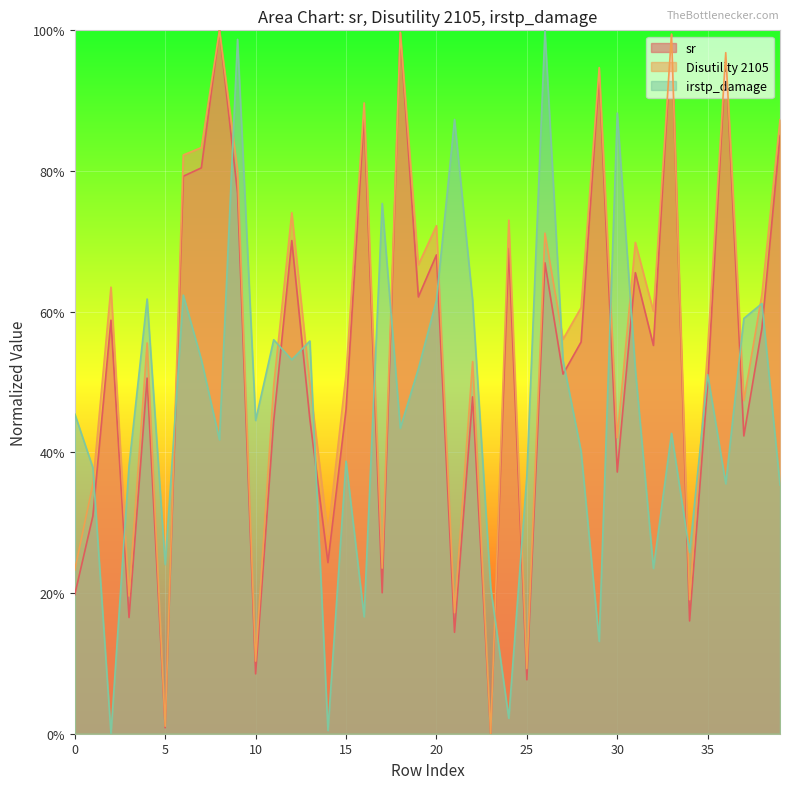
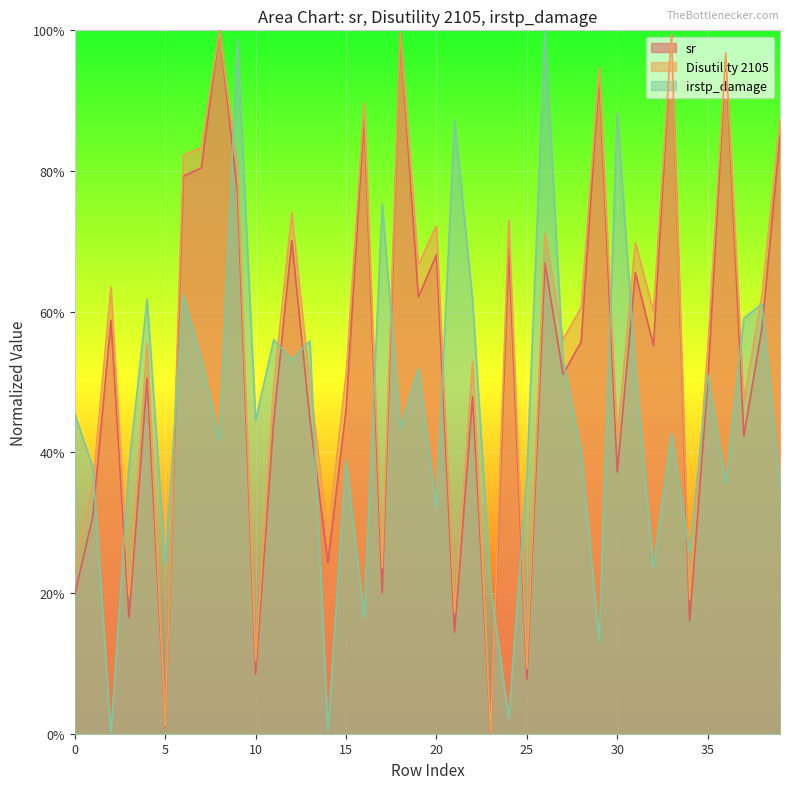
  {
    "irstp_damage": {
      "0": "45%",
      "5": "24%",
      "10": "45%",
      "15": "39%",
-     "20": "62%",
+     "20": "32%",
      "25": "37%",
      "30": "88%",
      "35": "51%"
    }
  }
